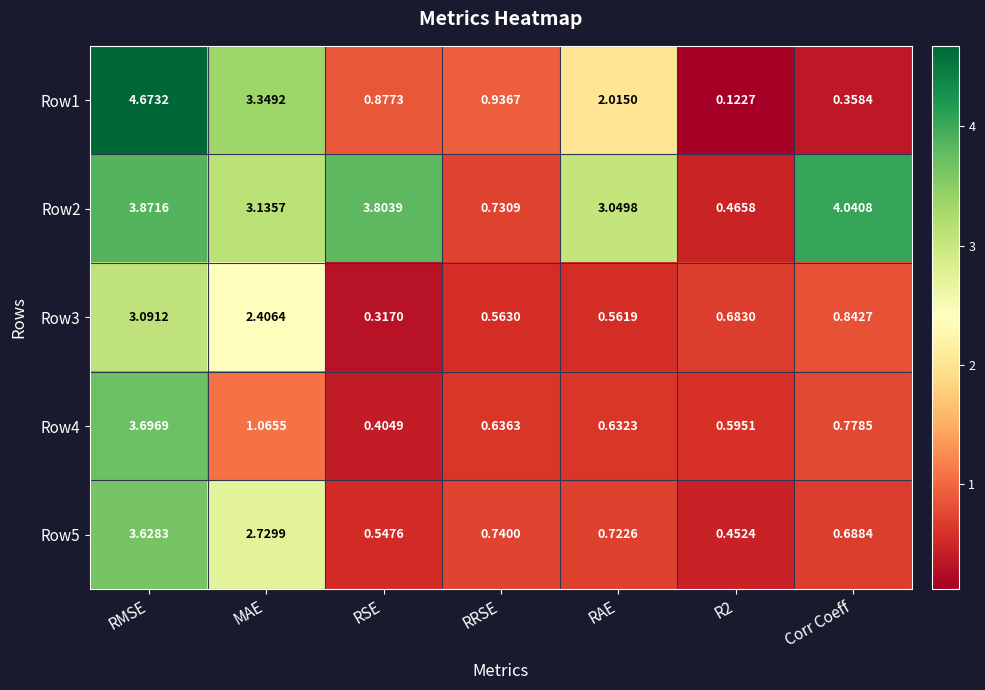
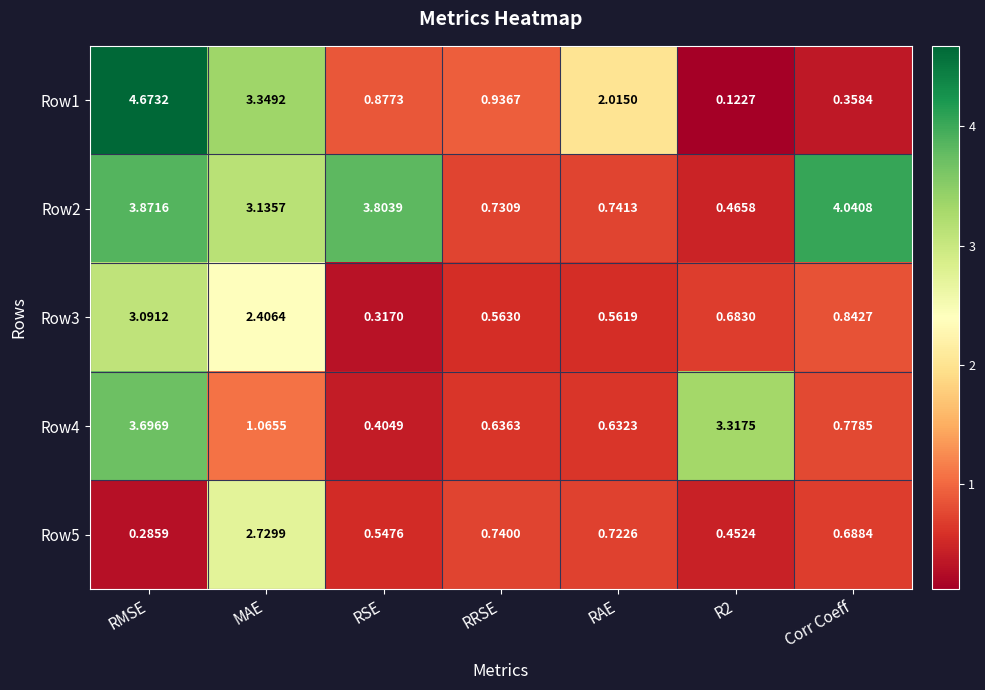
  {
    "Row1": {
      "RMSE": 4.6732,
      "MAE": 3.3492,
      "RSE": 0.8773,
      "RRSE": 0.9367,
      "RAE": 2.0150,
      "R2": 0.1227,
      "Corr Coeff": 0.3584
    },
    "Row2": {
      "RMSE": 3.8716,
      "MAE": 3.1357,
      "RSE": 3.8039,
      "RRSE": 0.7309,
-     "RAE": 3.0498,
+     "RAE": 0.7413,
      "R2": 0.4658,
      "Corr Coeff": 4.0408
    },
    "Row3": {
      "RMSE": 3.0912,
      "MAE": 2.4064,
      "RSE": 0.3170,
      "RRSE": 0.5630,
      "RAE": 0.5619,
      "R2": 0.6830,
      "Corr Coeff": 0.8427
    },
    "Row4": {
      "RMSE": 3.6969,
      "MAE": 1.0655,
      "RSE": 0.4049,
      "RRSE": 0.6363,
      "RAE": 0.6323,
-     "R2": 0.5951,
+     "R2": 3.3175,
      "Corr Coeff": 0.7785
    },
    "Row5": {
-     "RMSE": 3.6283,
+     "RMSE": 0.2859,
      "MAE": 2.7299,
      "RSE": 0.5476,
      "RRSE": 0.7400,
      "RAE": 0.7226,
      "R2": 0.4524,
      "Corr Coeff": 0.6884
    }
  }
